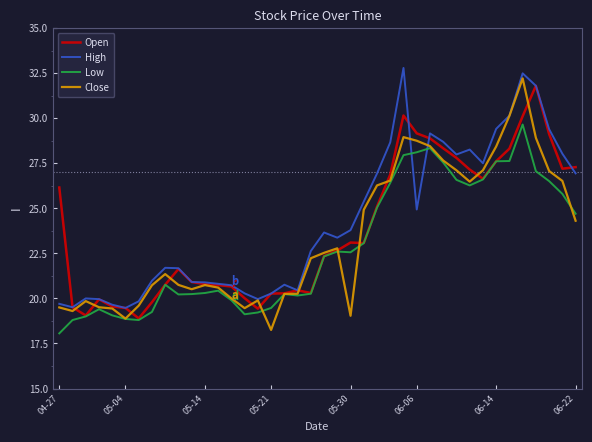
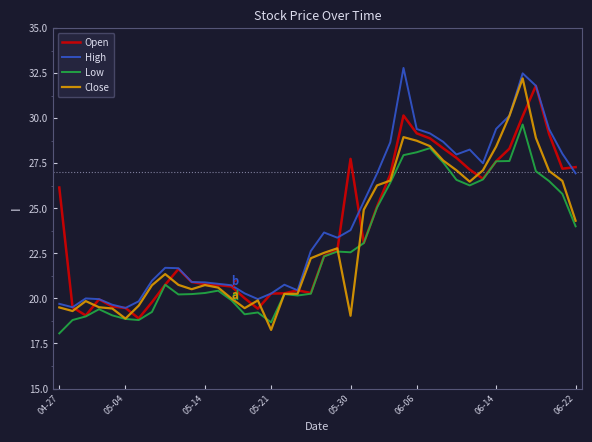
  {
    "Open": {
      "04-27": 26.2,
-     "05-30": 23.1,
+     "05-30": 27.7,
      "06-06": 29.2,
      "06-22": 27.3
    },
    "High": {
      "04-27": 19.7,
      "05-30": 23.8,
-     "06-06": 24.9,
+     "06-06": 29.4,
      "06-14": 29.4,
      "06-22": 26.9
    },
    "Low": {
      "04-27": 18.1,
      "05-14": 20.3,
-     "05-21": 19.5,
+     "05-21": 18.7,
      "05-30": 22.6,
      "06-06": 28.1,
-     "06-22": 24.7
+     "06-22": 24.0
    },
    "Close": {
      "04-27": 19.5,
      "05-21": 18.3,
      "05-30": 19.0,
      "06-06": 28.8,
      "06-14": 28.4,
      "06-22": 24.3
    }
  }
